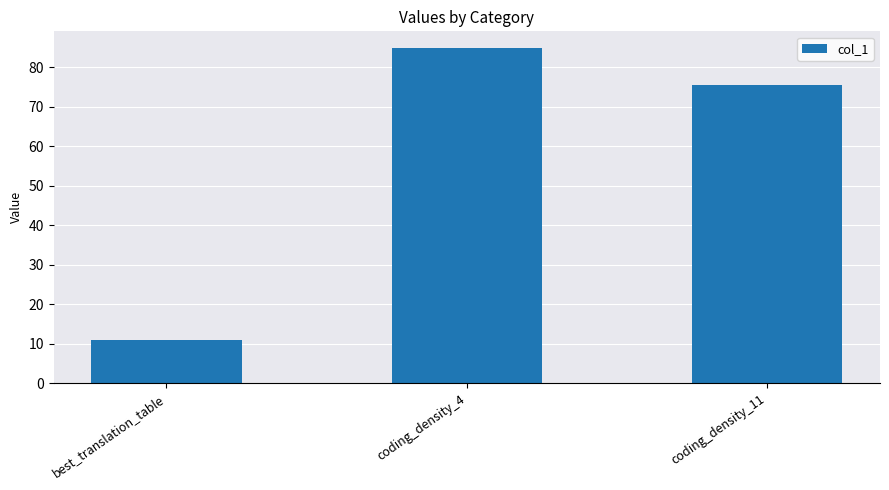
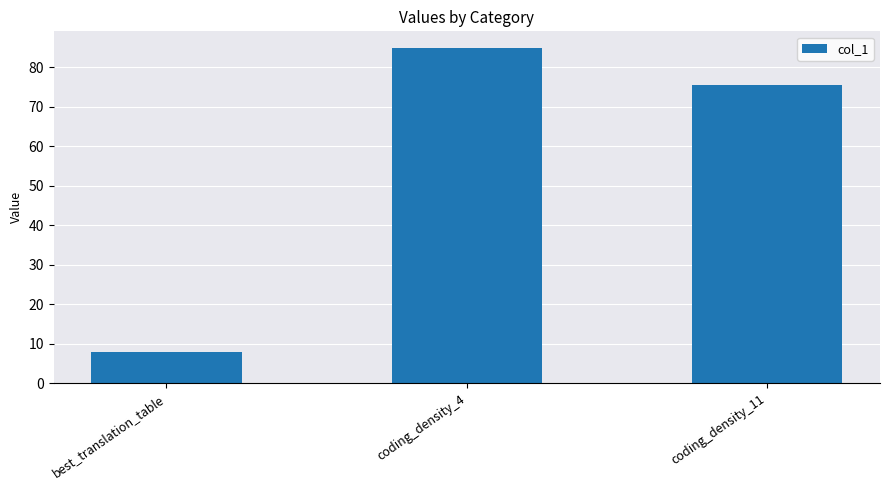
  {
-   "best_translation_table": 11,
+   "best_translation_table": 8,
    "coding_density_4": 85,
    "coding_density_11": 76
  }
